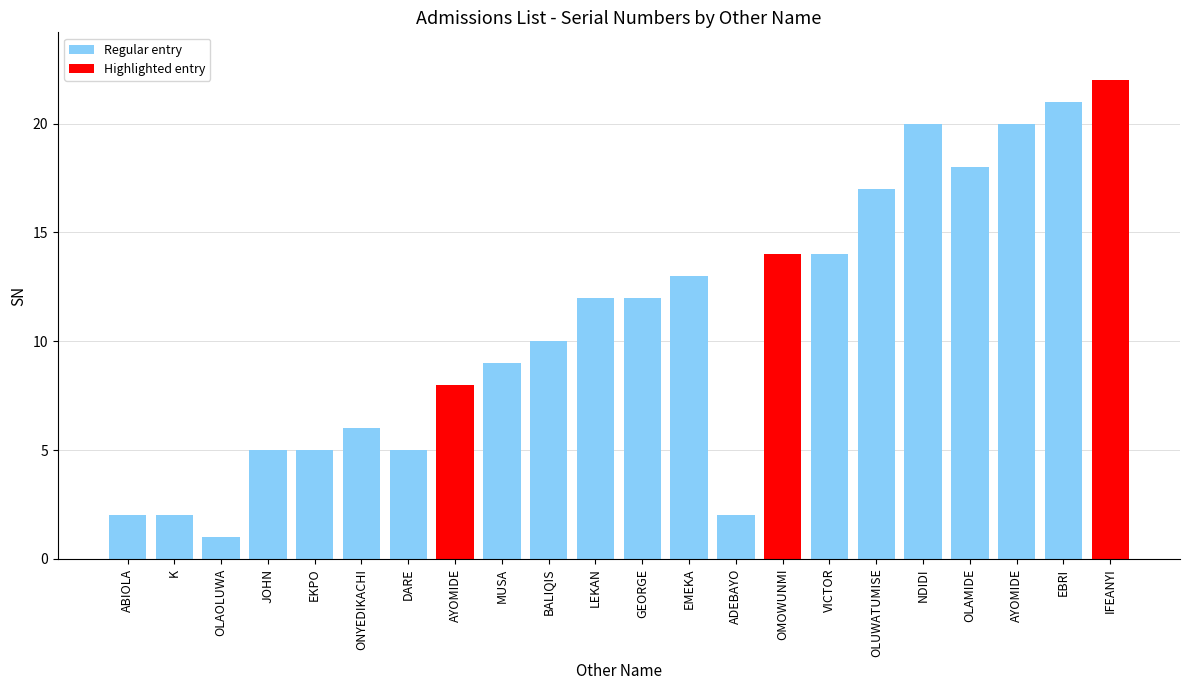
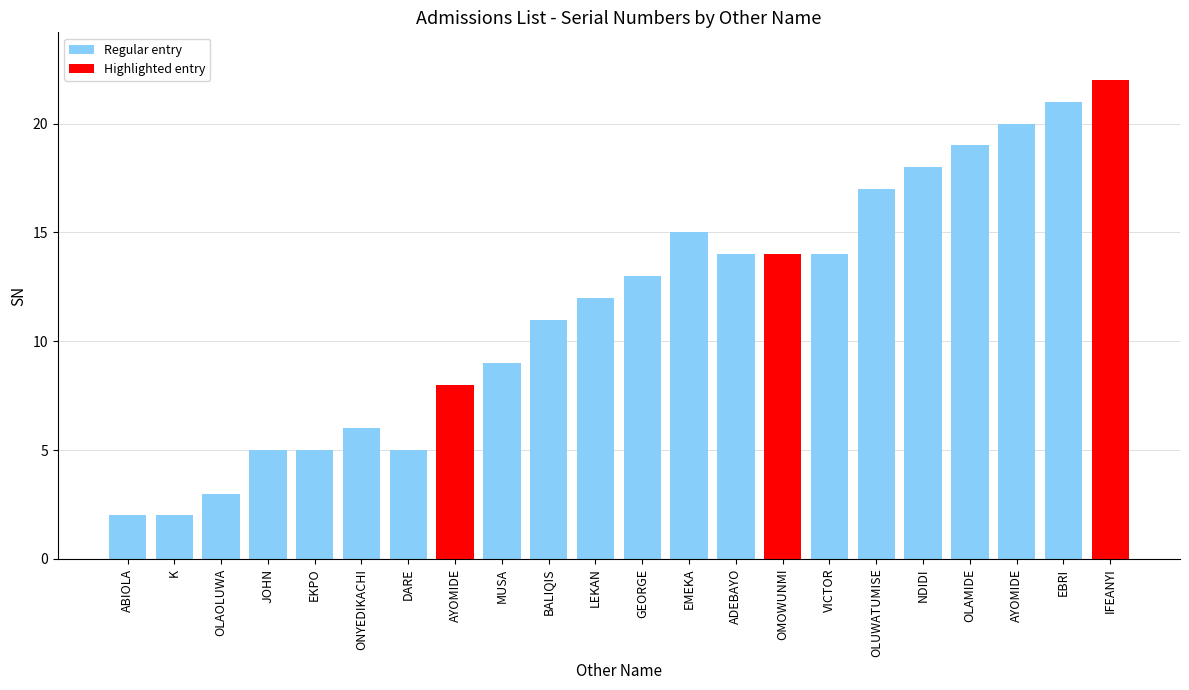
  {
    "ABIOLA": 2,
    "K": 2,
-   "OLAOLUWA": 1,
+   "OLAOLUWA": 3,
    "JOHN": 5,
    "EKPO": 5,
    "ONYEDIKACHI": 6,
    "DARE": 5,
    "MUSA": 9,
-   "BALIQIS": 10,
+   "BALIQIS": 11,
    "LEKAN": 12,
-   "GEORGE": 12,
-   "EMEKA": 13,
-   "ADEBAYO": 2,
+   "GEORGE": 13,
+   "EMEKA": 15,
+   "ADEBAYO": 14,
    "OMOWUNMI": 14,
    "VICTOR": 14,
    "OLUWATUMISE": 17,
-   "NDIDI": 20,
-   "OLAMIDE": 18,
+   "NDIDI": 18,
+   "OLAMIDE": 19,
    "EBRI": 21,
    "IFEANYI": 22
  }
